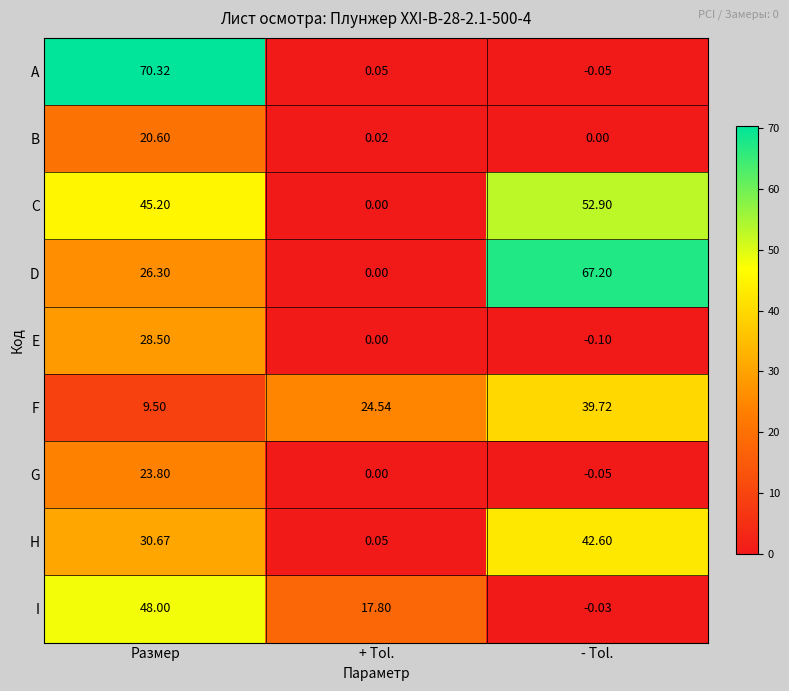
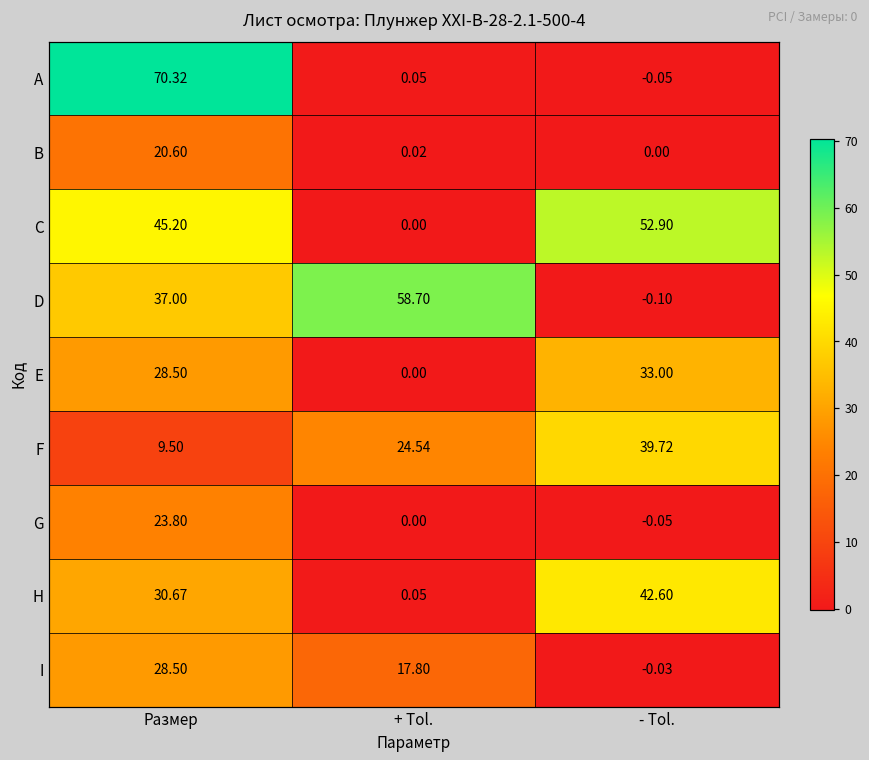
  {
    "A": {
      "Размер": 70.32,
      "+ Tol.": 0.05,
      "- Tol.": -0.05
    },
    "B": {
      "Размер": 20.60,
      "+ Tol.": 0.02,
      "- Tol.": 0.00
    },
    "C": {
      "Размер": 45.20,
      "+ Tol.": 0.00,
      "- Tol.": 52.90
    },
    "D": {
-     "Размер": 26.30,
-     "+ Tol.": 0.00,
-     "- Tol.": 67.20
+     "Размер": 37.00,
+     "+ Tol.": 58.70,
+     "- Tol.": -0.10
    },
    "E": {
      "Размер": 28.50,
      "+ Tol.": 0.00,
-     "- Tol.": -0.10
+     "- Tol.": 33.00
    },
    "F": {
      "Размер": 9.50,
      "+ Tol.": 24.54,
      "- Tol.": 39.72
    },
    "G": {
      "Размер": 23.80,
      "+ Tol.": 0.00,
      "- Tol.": -0.05
    },
    "H": {
      "Размер": 30.67,
      "+ Tol.": 0.05,
      "- Tol.": 42.60
    },
    "I": {
-     "Размер": 48.00,
+     "Размер": 28.50,
      "+ Tol.": 17.80,
      "- Tol.": -0.03
    }
  }
